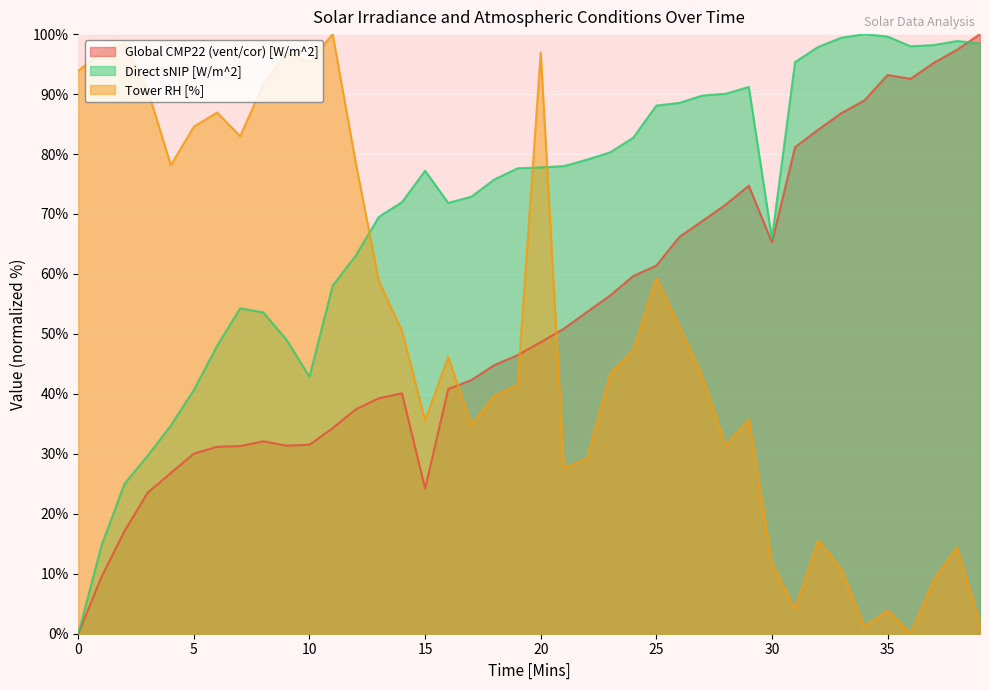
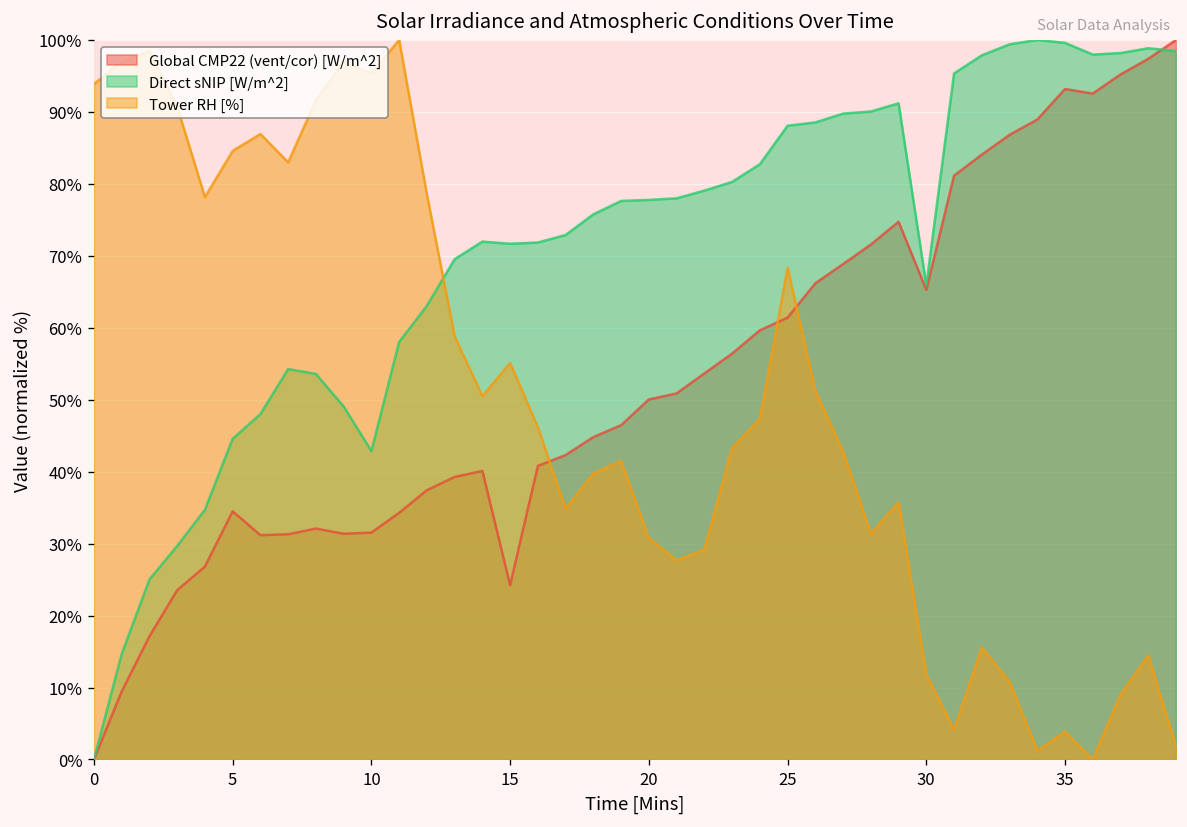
  {
    "Global CMP22 (vent/cor) [W/m^2]": {
-     "5": "30%",
+     "5": "34%",
      "10": "32%",
      "15": "24%",
-     "20": "49%",
+     "20": "50%",
      "25": "61%",
      "30": "65%",
      "35": "93%"
    },
    "Direct sNIP [W/m^2]": {
-     "5": "41%",
+     "5": "45%",
      "10": "43%",
-     "15": "77%",
+     "15": "72%",
      "20": "78%",
      "25": "88%",
      "30": "66%",
      "35": "100%"
    },
    "Tower RH [%]": {
      "0": "94%",
      "5": "85%",
-     "15": "36%",
-     "20": "97%",
-     "25": "59%",
+     "15": "55%",
+     "20": "31%",
+     "25": "68%",
      "30": "12%",
      "35": "4%"
    }
  }
